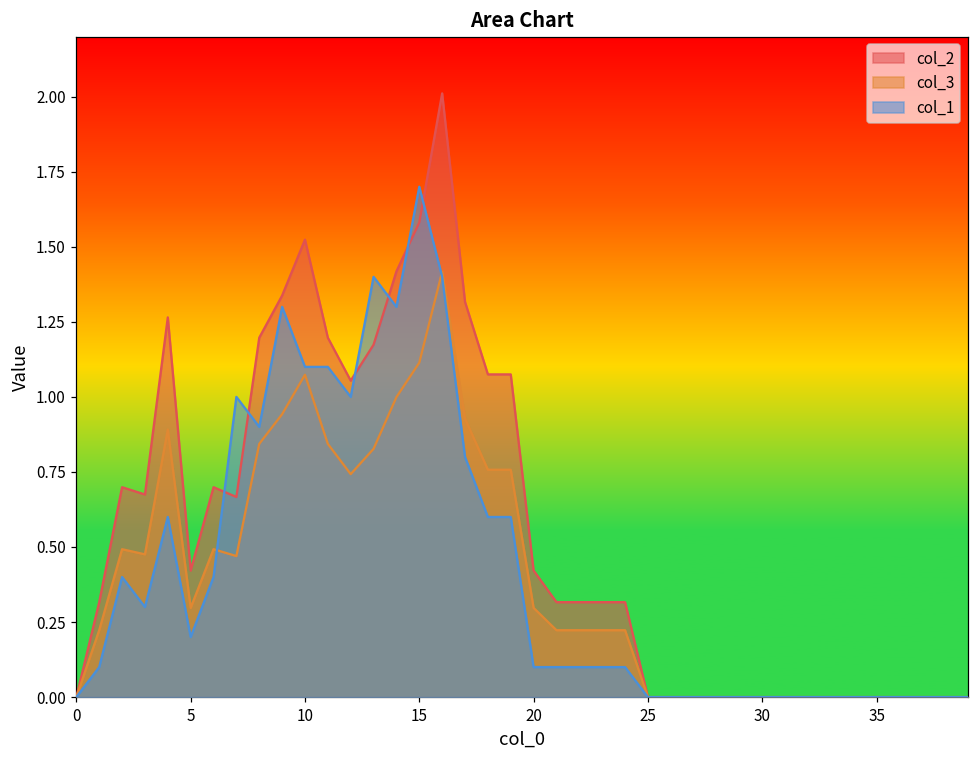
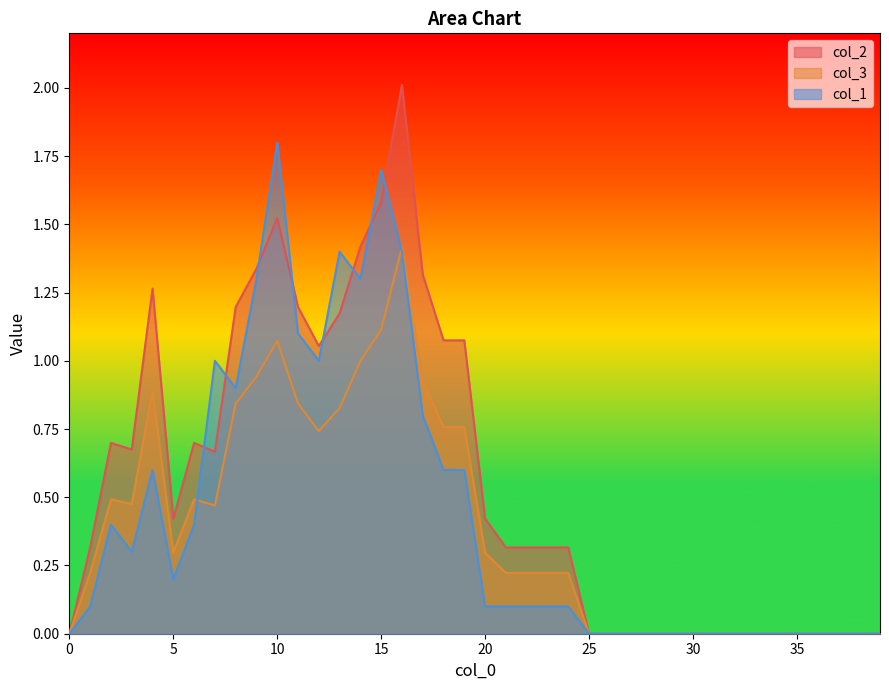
  {
    "col_1": {
      "5": 0.2,
-     "10": 1.1,
+     "10": 1.8,
      "15": 1.7,
      "20": 0.1
    }
  }
